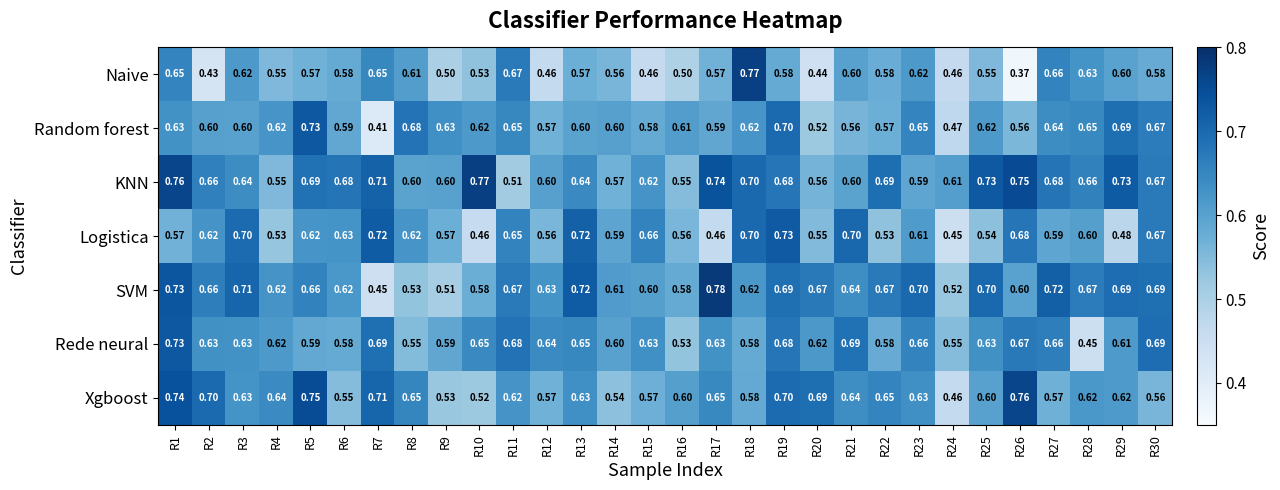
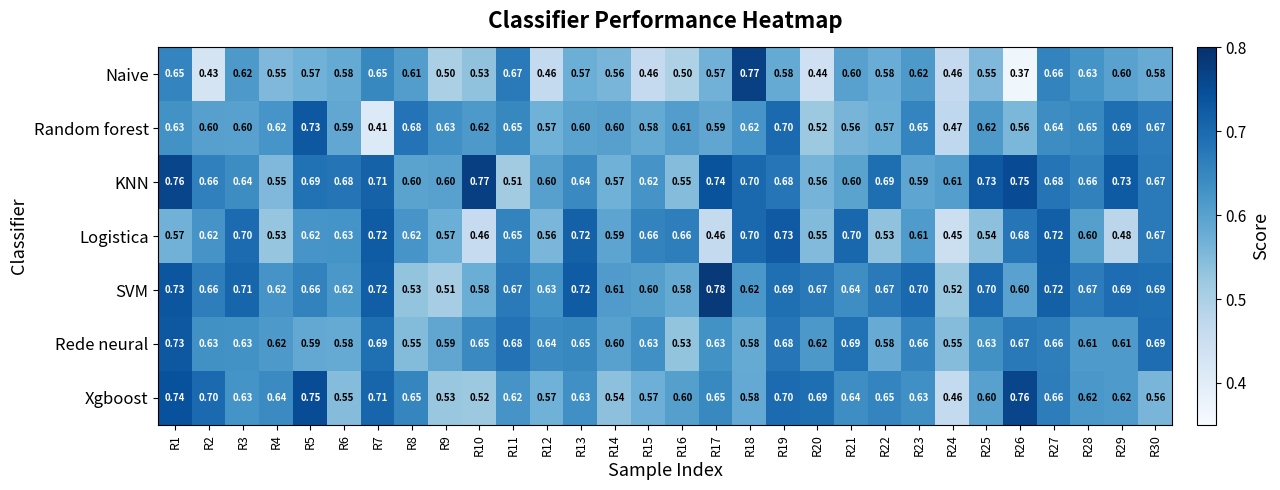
  {
    "Logistica": {
      "R1": 0.57,
      "R2": 0.62,
      "R3": 0.70,
      "R4": 0.53,
      "R5": 0.62,
      "R6": 0.63,
      "R7": 0.72,
      "R8": 0.62,
      "R9": 0.57,
      "R10": 0.46,
      "R11": 0.65,
      "R12": 0.56,
      "R13": 0.72,
      "R14": 0.59,
      "R15": 0.66,
-     "R16": 0.56,
+     "R16": 0.66,
      "R17": 0.46,
      "R18": 0.70,
      "R19": 0.73,
      "R20": 0.55,
      "R21": 0.70,
      "R22": 0.53,
      "R23": 0.61,
      "R24": 0.45,
      "R25": 0.54,
      "R26": 0.68,
-     "R27": 0.59,
+     "R27": 0.72,
      "R28": 0.60,
      "R29": 0.48,
      "R30": 0.67
    },
    "SVM": {
      "R1": 0.73,
      "R2": 0.66,
      "R3": 0.71,
      "R4": 0.62,
      "R5": 0.66,
      "R6": 0.62,
-     "R7": 0.45,
+     "R7": 0.72,
      "R8": 0.53,
      "R9": 0.51,
      "R10": 0.58,
      "R11": 0.67,
      "R12": 0.63,
      "R13": 0.72,
      "R14": 0.61,
      "R15": 0.60,
      "R16": 0.58,
      "R17": 0.78,
      "R18": 0.62,
      "R19": 0.69,
      "R20": 0.67,
      "R21": 0.64,
      "R22": 0.67,
      "R23": 0.70,
      "R24": 0.52,
      "R25": 0.70,
      "R26": 0.60,
      "R27": 0.72,
      "R28": 0.67,
      "R29": 0.69,
      "R30": 0.69
    },
    "Rede neural": {
      "R1": 0.73,
      "R2": 0.63,
      "R3": 0.63,
      "R4": 0.62,
      "R5": 0.59,
      "R6": 0.58,
      "R7": 0.69,
      "R8": 0.55,
      "R9": 0.59,
      "R10": 0.65,
      "R11": 0.68,
      "R12": 0.64,
      "R13": 0.65,
      "R14": 0.60,
      "R15": 0.63,
      "R16": 0.53,
      "R17": 0.63,
      "R18": 0.58,
      "R19": 0.68,
      "R20": 0.62,
      "R21": 0.69,
      "R22": 0.58,
      "R23": 0.66,
      "R24": 0.55,
      "R25": 0.63,
      "R26": 0.67,
      "R27": 0.66,
-     "R28": 0.45,
+     "R28": 0.61,
      "R29": 0.61,
      "R30": 0.69
    },
    "Xgboost": {
      "R1": 0.74,
      "R2": 0.70,
      "R3": 0.63,
      "R4": 0.64,
      "R5": 0.75,
      "R6": 0.55,
      "R7": 0.71,
      "R8": 0.65,
      "R9": 0.53,
      "R10": 0.52,
      "R11": 0.62,
      "R12": 0.57,
      "R13": 0.63,
      "R14": 0.54,
      "R15": 0.57,
      "R16": 0.60,
      "R17": 0.65,
      "R18": 0.58,
      "R19": 0.70,
      "R20": 0.69,
      "R21": 0.64,
      "R22": 0.65,
      "R23": 0.63,
      "R24": 0.46,
      "R25": 0.60,
      "R26": 0.76,
-     "R27": 0.57,
+     "R27": 0.66,
      "R28": 0.62,
      "R29": 0.62,
      "R30": 0.56
    }
  }
